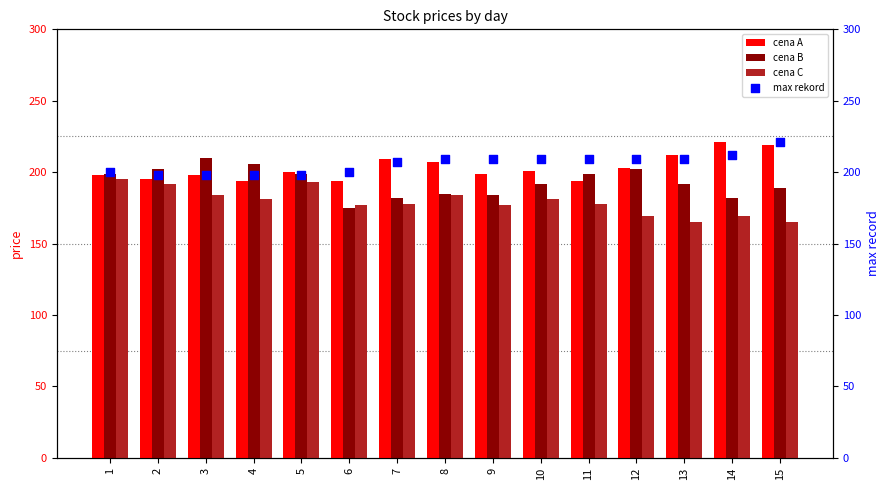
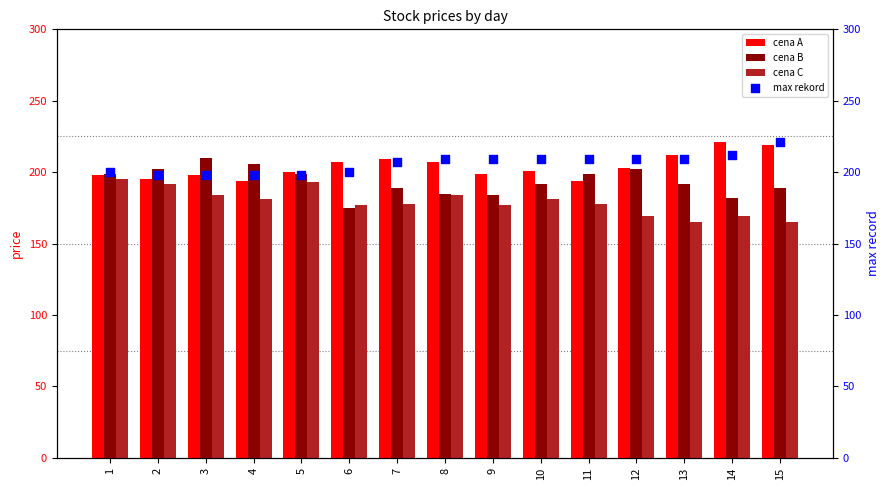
  {
    "cena A": {
      "1": 198,
      "2": 195,
      "3": 198,
      "4": 194,
      "5": 200,
-     "6": 194,
+     "6": 207,
      "7": 209,
      "8": 207,
      "9": 199,
      "10": 201,
      "11": 194,
      "12": 203,
      "13": 212,
      "14": 221,
      "15": 219
    },
    "cena B": {
      "1": 199,
      "2": 202,
      "3": 210,
      "4": 206,
      "5": 199,
      "6": 175,
-     "7": 182,
+     "7": 189,
      "8": 185,
      "9": 184,
      "10": 192,
      "11": 199,
      "12": 202,
      "13": 192,
      "14": 182,
      "15": 189
    },
    "cena C": {
      "1": 195,
      "2": 192,
      "3": 184,
      "4": 181,
      "5": 193,
      "6": 177,
      "7": 178,
      "8": 184,
      "9": 177,
      "10": 181,
      "11": 178,
      "12": 169,
      "13": 165,
      "14": 169,
      "15": 165
    }
  }
